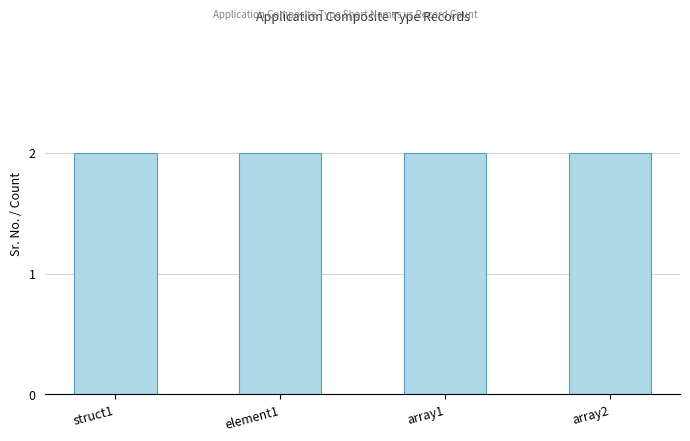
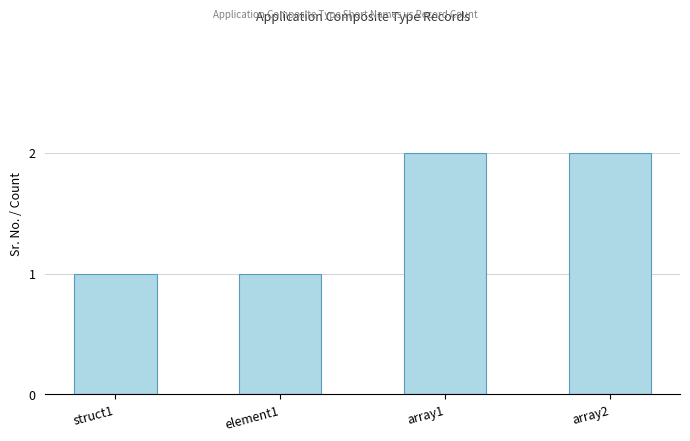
  {
-   "struct1": 2,
-   "element1": 2,
+   "struct1": 1,
+   "element1": 1,
    "array1": 2,
    "array2": 2
  }
